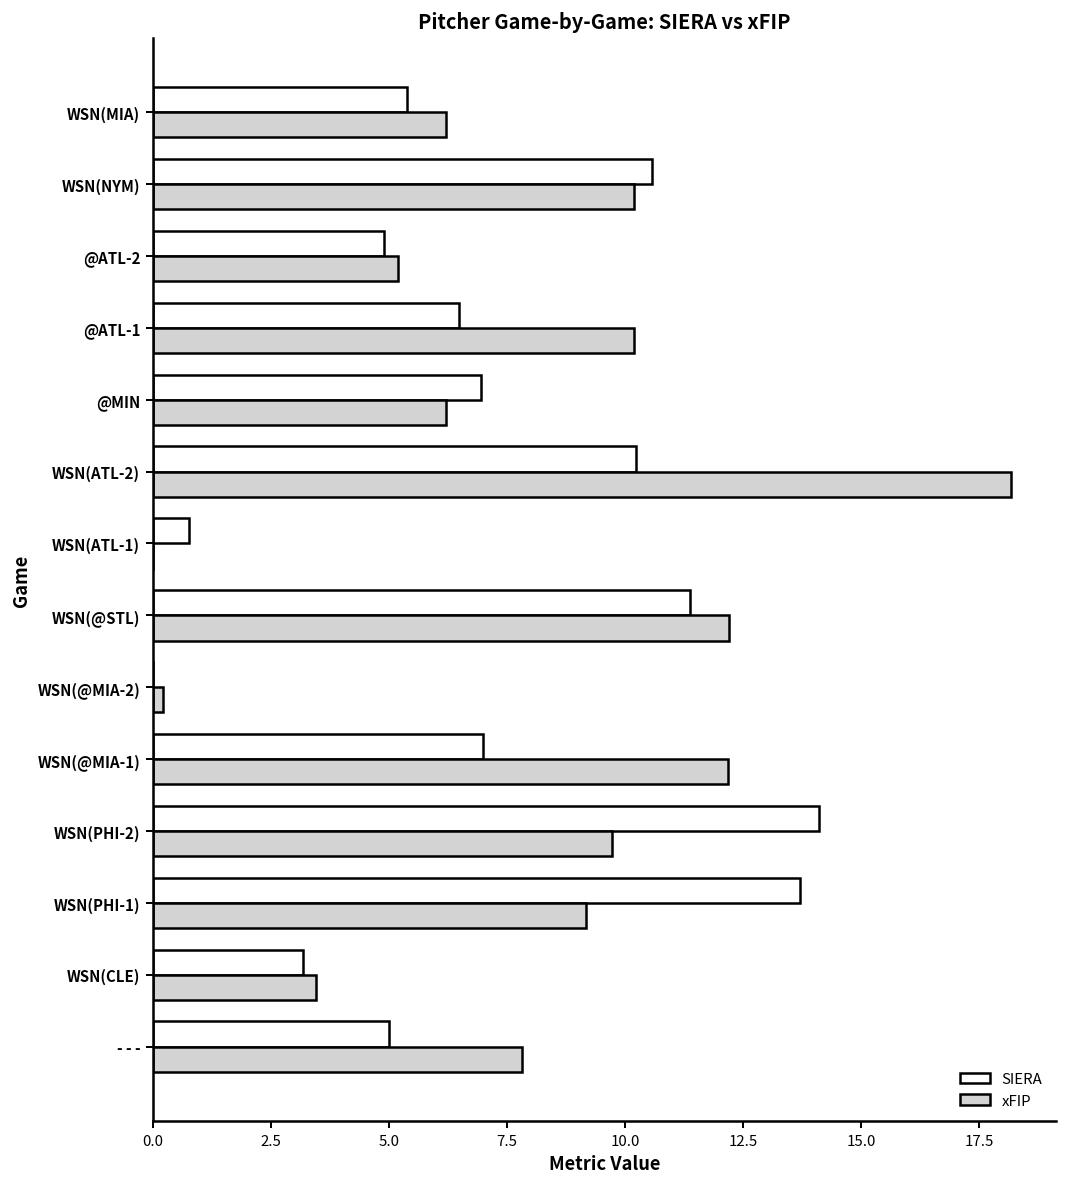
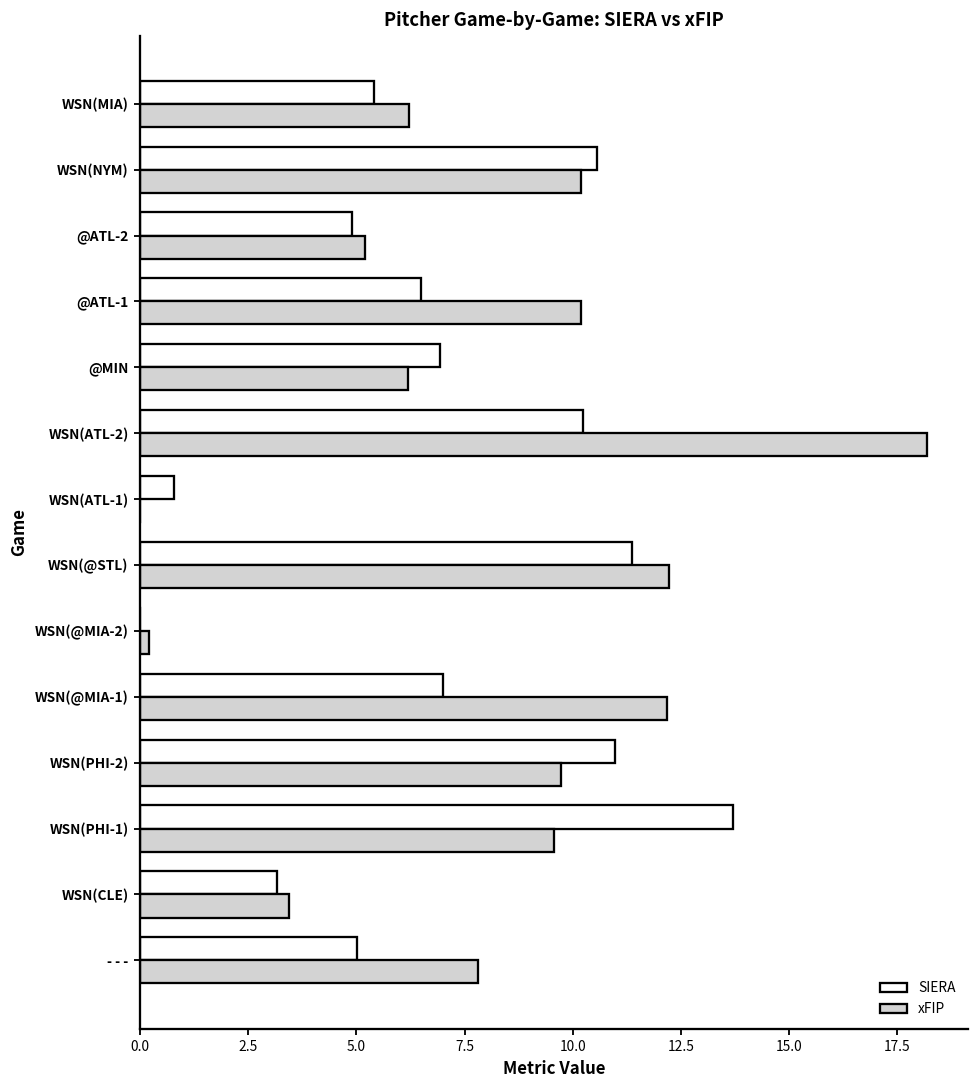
  {
    "SIERA": {
      "WSN(MIA)": 5.4,
      "WSN(NYM)": 10.6,
      "@ATL-2": 4.9,
      "@ATL-1": 6.5,
      "@MIN": 6.9,
      "WSN(ATL-2)": 10.2,
      "WSN(ATL-1)": 0.8,
      "WSN(@STL)": 11.4,
      "WSN(@MIA-1)": 7.0,
-     "WSN(PHI-2)": 14.1,
+     "WSN(PHI-2)": 11.0,
      "WSN(PHI-1)": 13.7,
      "WSN(CLE)": 3.2,
      "- - -": 5.0
    },
    "xFIP": {
      "WSN(MIA)": 6.2,
      "WSN(NYM)": 10.2,
      "@ATL-2": 5.2,
      "@ATL-1": 10.2,
      "@MIN": 6.2,
      "WSN(ATL-2)": 18.2,
      "WSN(@STL)": 12.2,
      "WSN(@MIA-2)": 0.2,
      "WSN(@MIA-1)": 12.2,
      "WSN(PHI-2)": 9.7,
-     "WSN(PHI-1)": 9.2,
+     "WSN(PHI-1)": 9.6,
      "WSN(CLE)": 3.5,
      "- - -": 7.8
    }
  }
